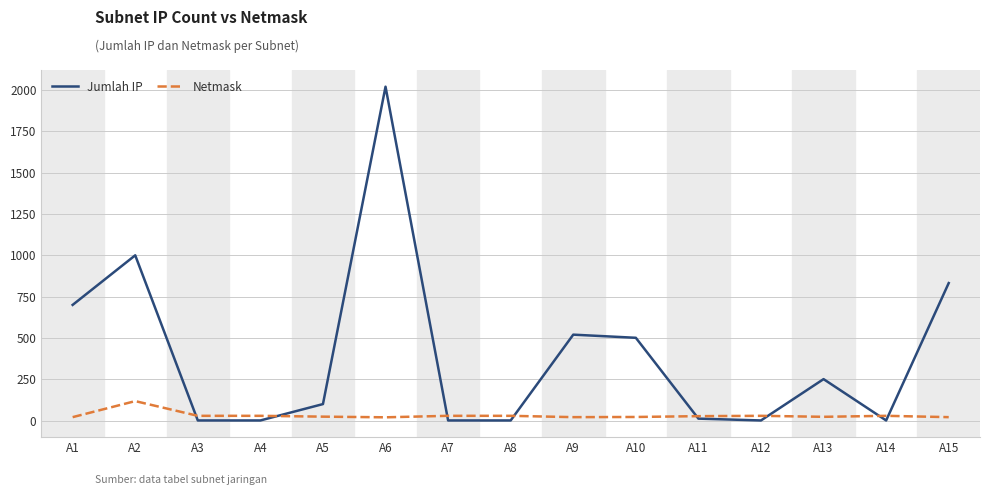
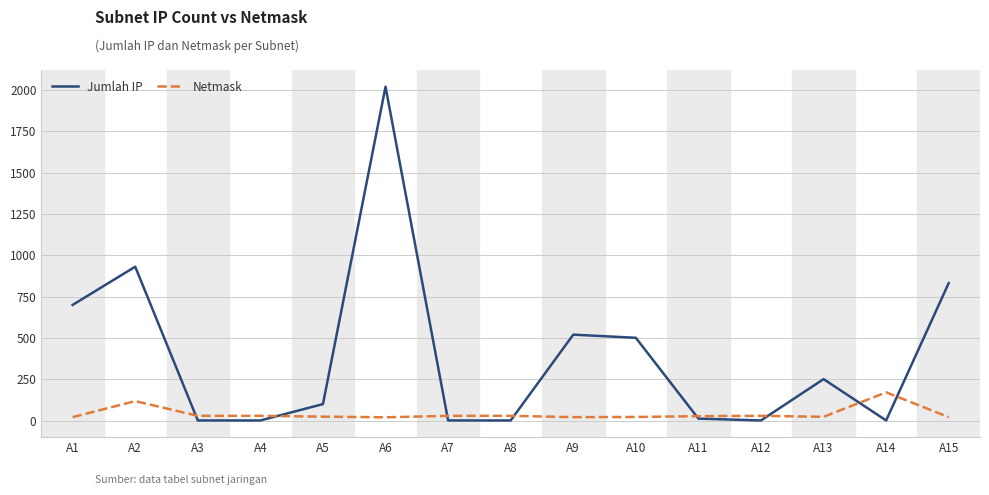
  {
    "Jumlah IP": {
      "A1": 700,
-     "A2": 1000,
+     "A2": 930,
      "A3": 0,
      "A4": 0,
      "A5": 100,
      "A6": 2020,
      "A7": 0,
      "A8": 0,
      "A9": 520,
      "A10": 500,
      "A12": 0,
      "A13": 250,
      "A14": 0,
      "A15": 830
    },
    "Netmask": {
      "A1": 20,
      "A2": 120,
      "A3": 30,
      "A4": 30,
      "A5": 30,
      "A6": 20,
      "A7": 30,
      "A8": 30,
      "A9": 20,
      "A10": 20,
      "A12": 30,
      "A13": 20,
-     "A14": 30,
+     "A14": 170,
      "A15": 20
    }
  }
